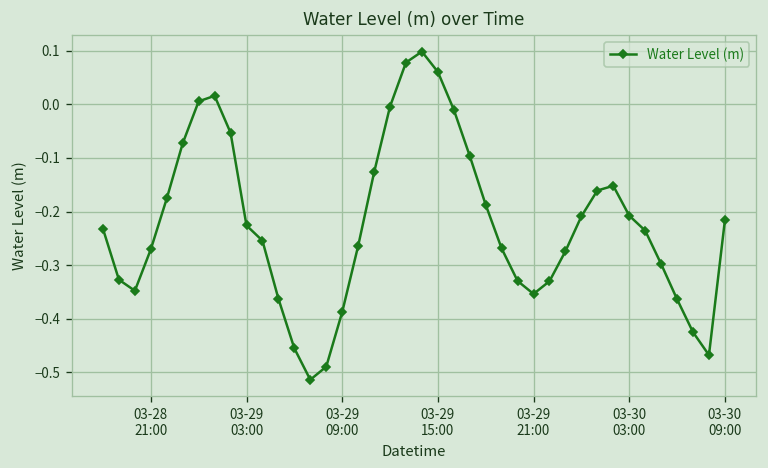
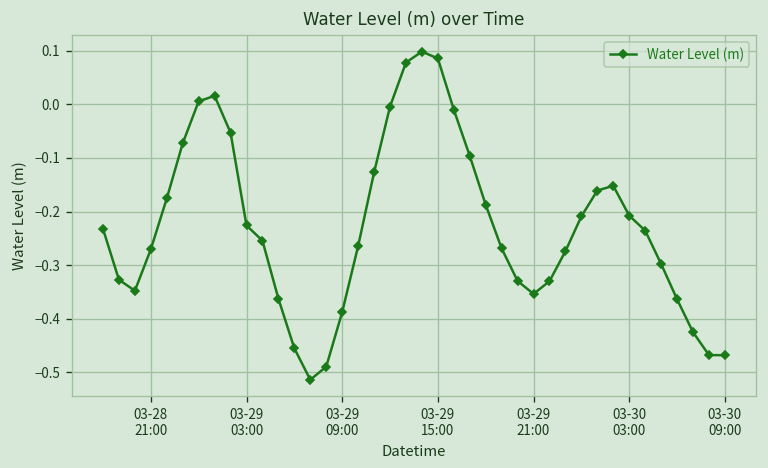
  {
    "03-28 21:00": -0.27,
    "03-29 03:00": -0.23,
    "03-29 09:00": -0.39,
-   "03-29 15:00": 0.06,
+   "03-29 15:00": 0.09,
    "03-29 21:00": -0.35,
    "03-30 03:00": -0.21,
-   "03-30 09:00": -0.22
+   "03-30 09:00": -0.47
  }
